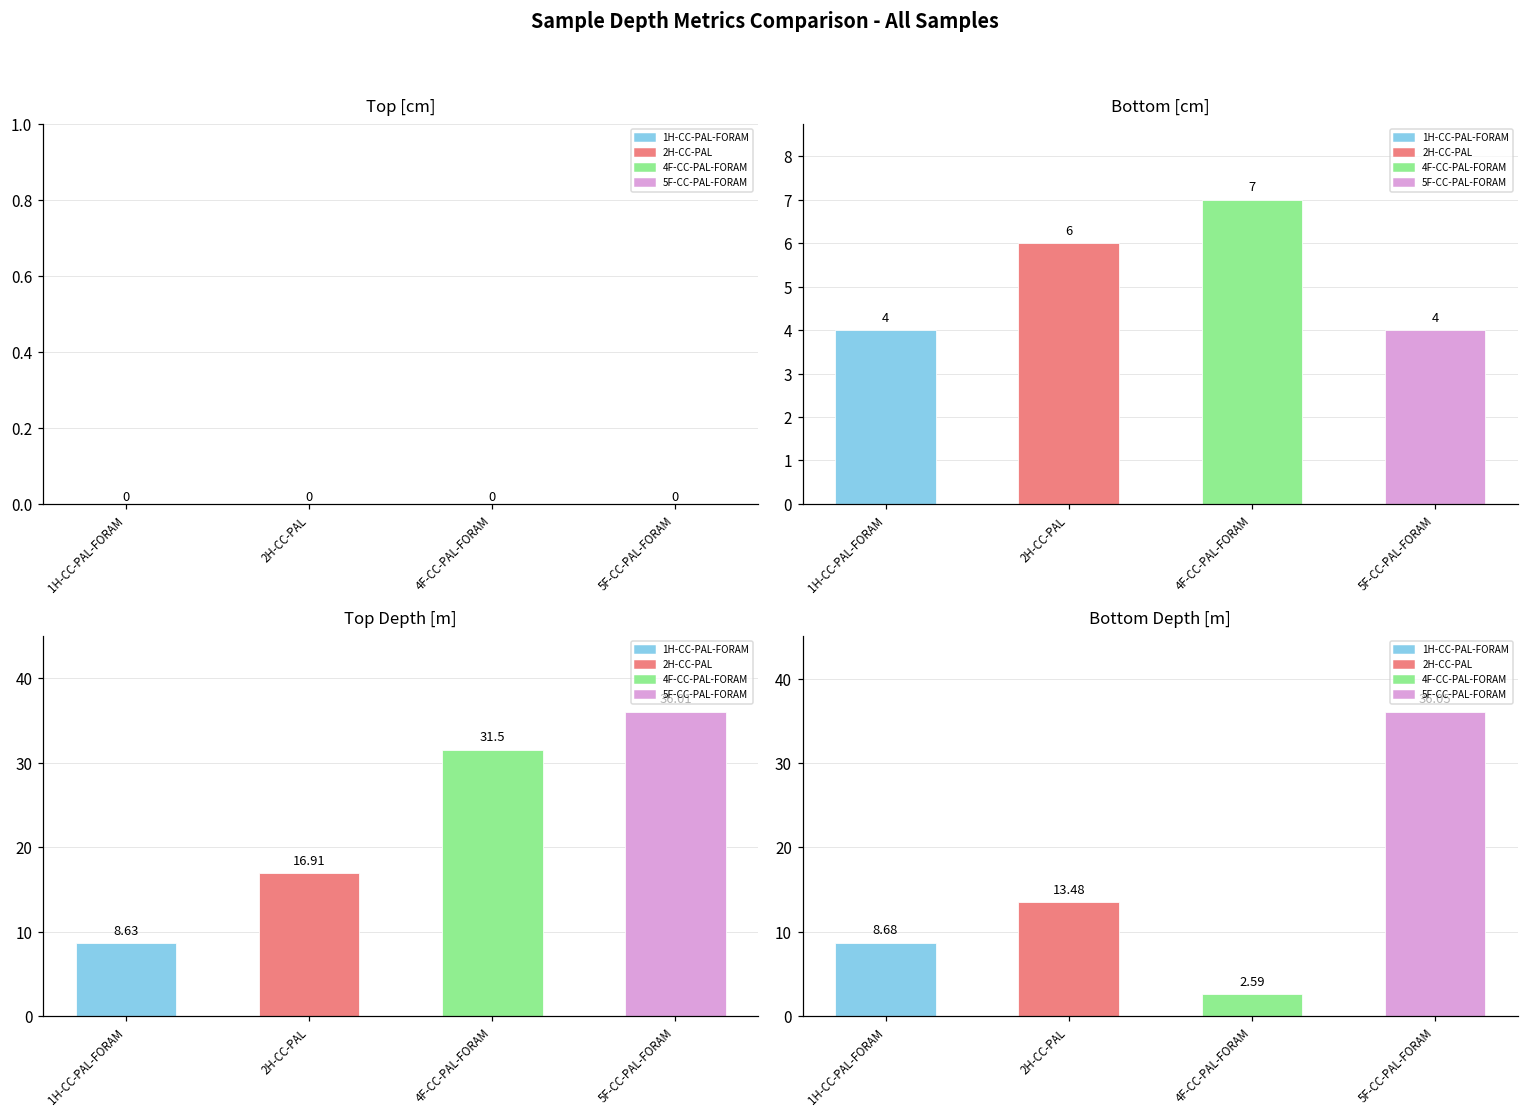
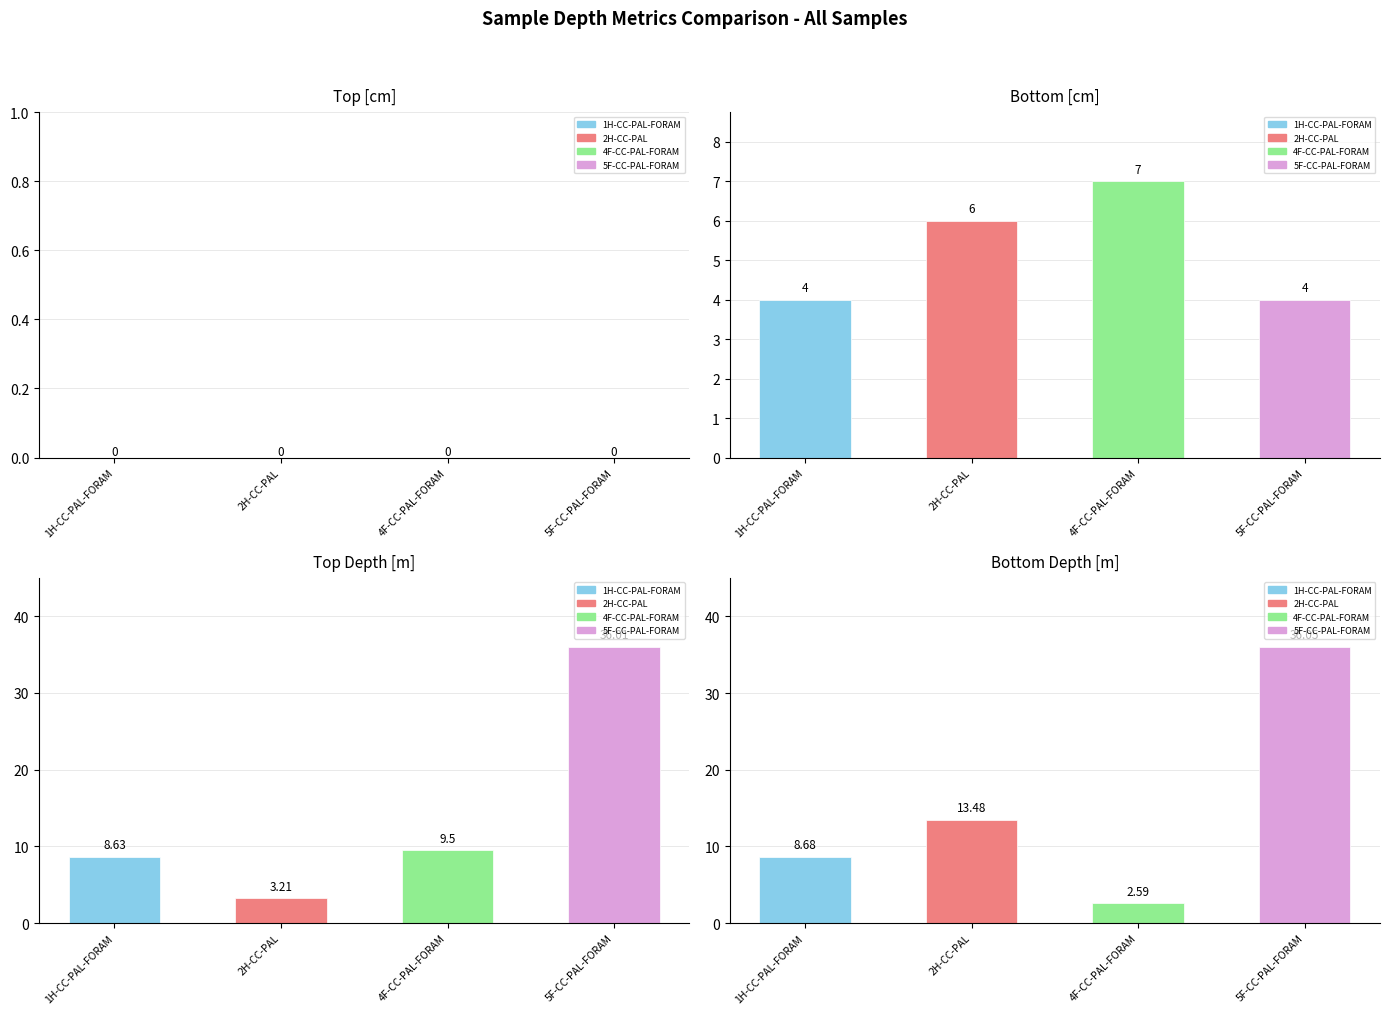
  {
    "Top [cm]": {
      "1H-CC-PAL-FORAM": 0,
      "2H-CC-PAL": 0,
      "4F-CC-PAL-FORAM": 0,
      "5F-CC-PAL-FORAM": 0
    },
    "Bottom [cm]": {
      "1H-CC-PAL-FORAM": 4,
      "2H-CC-PAL": 6,
      "4F-CC-PAL-FORAM": 7,
      "5F-CC-PAL-FORAM": 4
    },
    "Top Depth [m]": {
      "1H-CC-PAL-FORAM": 8.63,
-     "2H-CC-PAL": 16.91,
-     "4F-CC-PAL-FORAM": 31.5
+     "2H-CC-PAL": 3.21,
+     "4F-CC-PAL-FORAM": 9.5
    },
    "Bottom Depth [m]": {
      "1H-CC-PAL-FORAM": 8.68,
      "2H-CC-PAL": 13.48,
      "4F-CC-PAL-FORAM": 2.59
    }
  }
